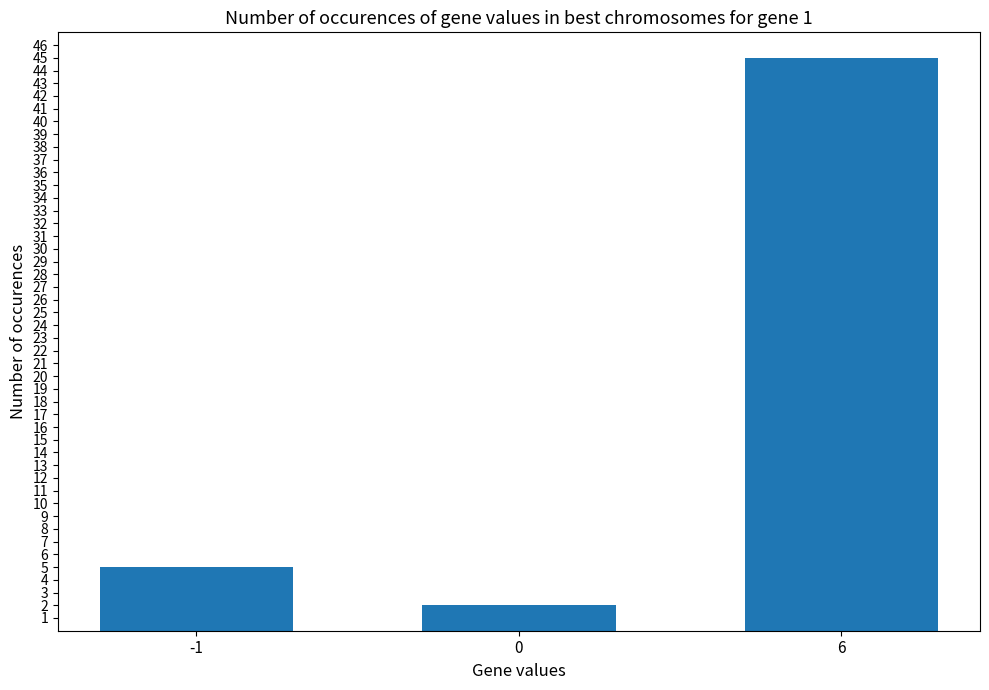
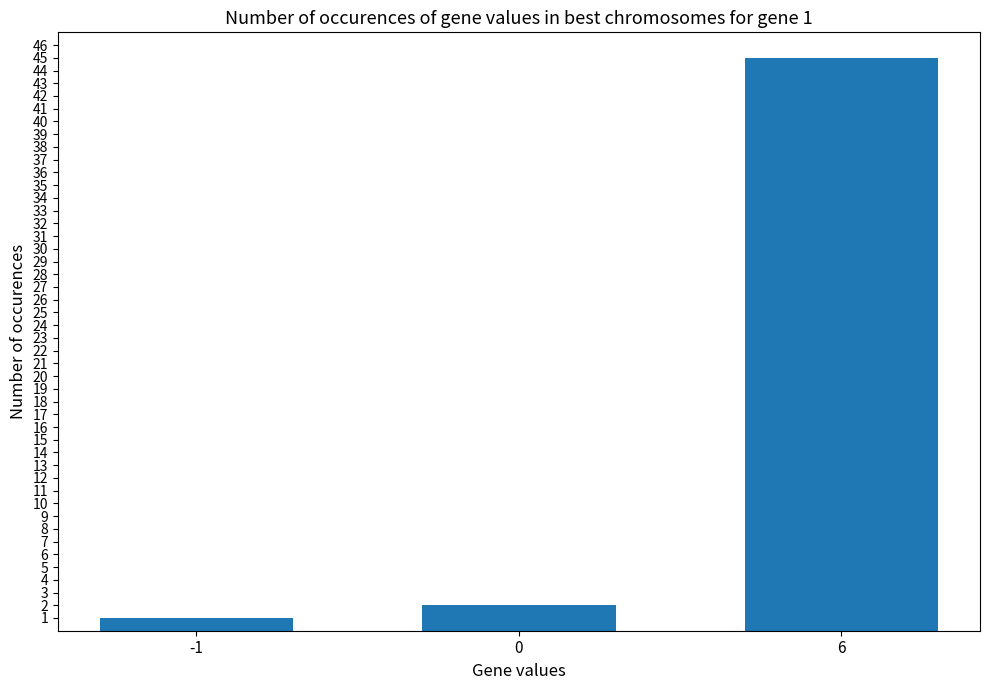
  {
-   "-1": 5,
+   "-1": 1,
    "0": 2,
    "6": 45
  }
